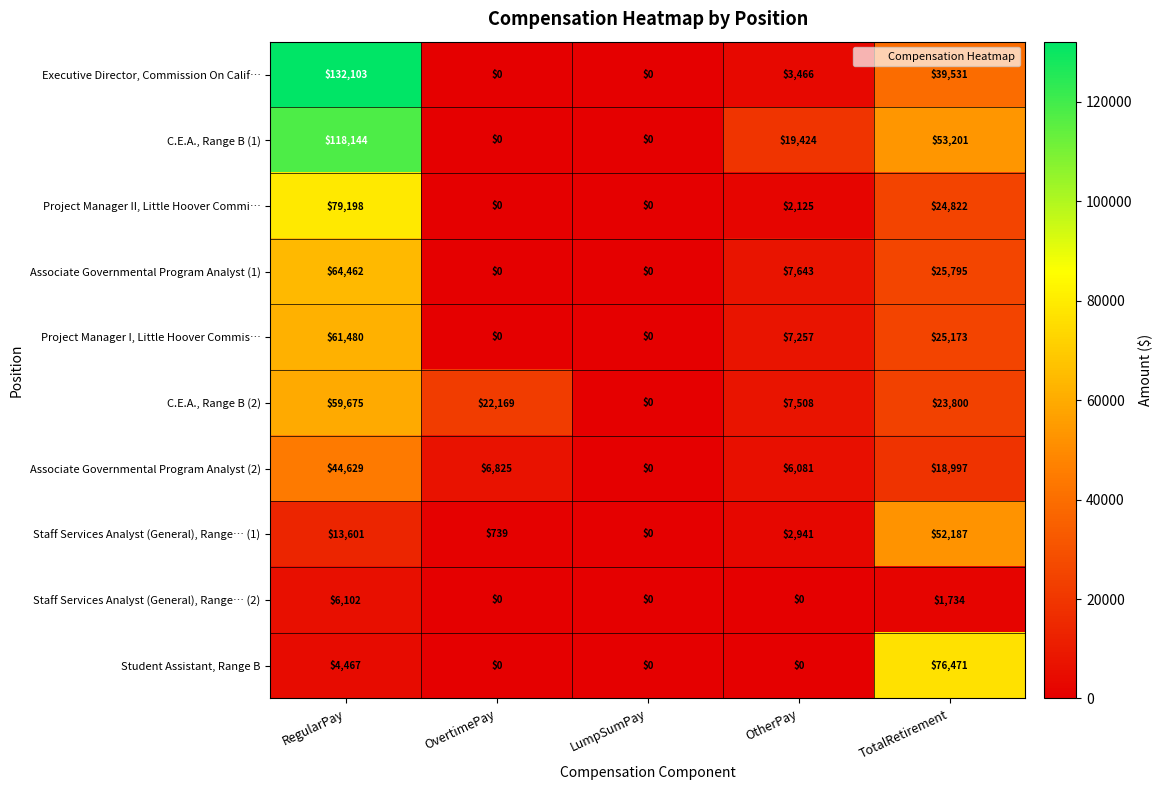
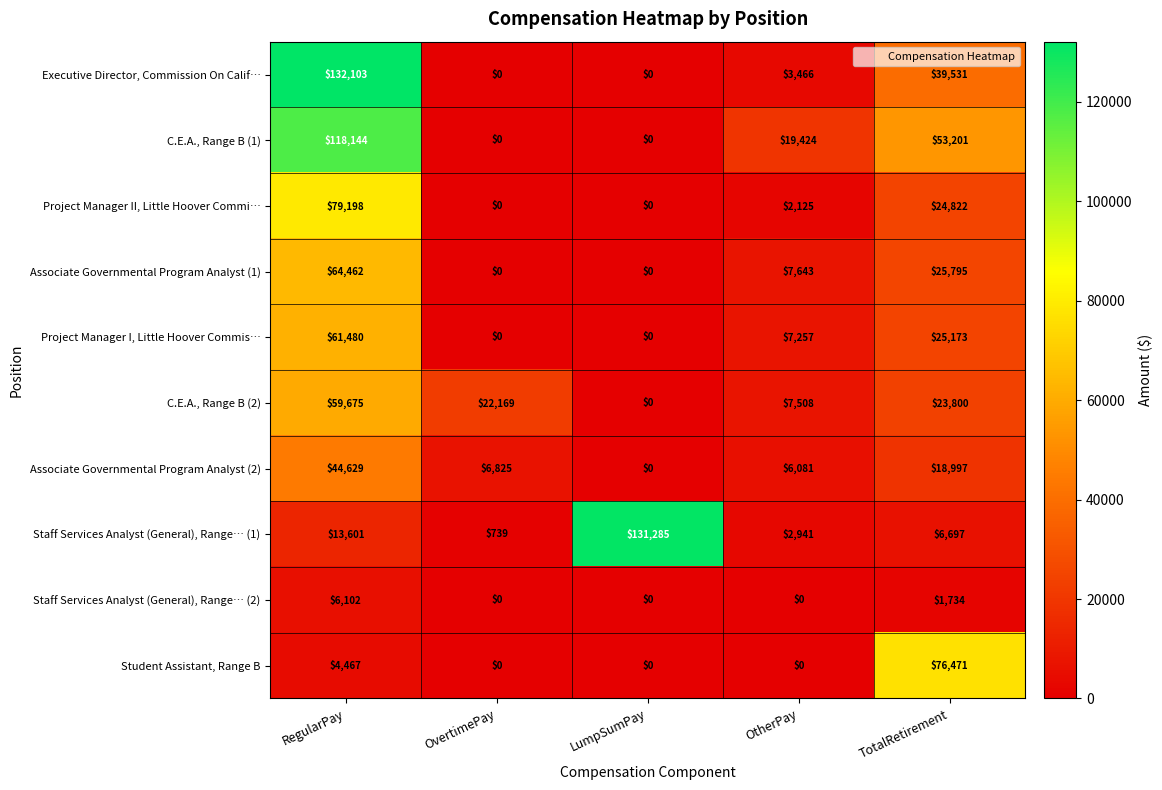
  {
    "Executive Director, Commission On Calif…": {
      "RegularPay": "$132,103",
      "OvertimePay": "$0",
      "LumpSumPay": "$0",
      "OtherPay": "$3,466",
      "TotalRetirement": "$39,531"
    },
    "C.E.A., Range B (1)": {
      "RegularPay": "$118,144",
      "OvertimePay": "$0",
      "LumpSumPay": "$0",
      "OtherPay": "$19,424",
      "TotalRetirement": "$53,201"
    },
    "Project Manager II, Little Hoover Commi…": {
      "RegularPay": "$79,198",
      "OvertimePay": "$0",
      "LumpSumPay": "$0",
      "OtherPay": "$2,125",
      "TotalRetirement": "$24,822"
    },
    "Associate Governmental Program Analyst (1)": {
      "RegularPay": "$64,462",
      "OvertimePay": "$0",
      "LumpSumPay": "$0",
      "OtherPay": "$7,643",
      "TotalRetirement": "$25,795"
    },
    "Project Manager I, Little Hoover Commis…": {
      "RegularPay": "$61,480",
      "OvertimePay": "$0",
      "LumpSumPay": "$0",
      "OtherPay": "$7,257",
      "TotalRetirement": "$25,173"
    },
    "C.E.A., Range B (2)": {
      "RegularPay": "$59,675",
      "OvertimePay": "$22,169",
      "LumpSumPay": "$0",
      "OtherPay": "$7,508",
      "TotalRetirement": "$23,800"
    },
    "Associate Governmental Program Analyst (2)": {
      "RegularPay": "$44,629",
      "OvertimePay": "$6,825",
      "LumpSumPay": "$0",
      "OtherPay": "$6,081",
      "TotalRetirement": "$18,997"
    },
    "Staff Services Analyst (General), Range… (1)": {
      "RegularPay": "$13,601",
      "OvertimePay": "$739",
-     "LumpSumPay": "$0",
+     "LumpSumPay": "$131,285",
      "OtherPay": "$2,941",
-     "TotalRetirement": "$52,187"
+     "TotalRetirement": "$6,697"
    },
    "Staff Services Analyst (General), Range… (2)": {
      "RegularPay": "$6,102",
      "OvertimePay": "$0",
      "LumpSumPay": "$0",
      "OtherPay": "$0",
      "TotalRetirement": "$1,734"
    },
    "Student Assistant, Range B": {
      "RegularPay": "$4,467",
      "OvertimePay": "$0",
      "LumpSumPay": "$0",
      "OtherPay": "$0",
      "TotalRetirement": "$76,471"
    }
  }
